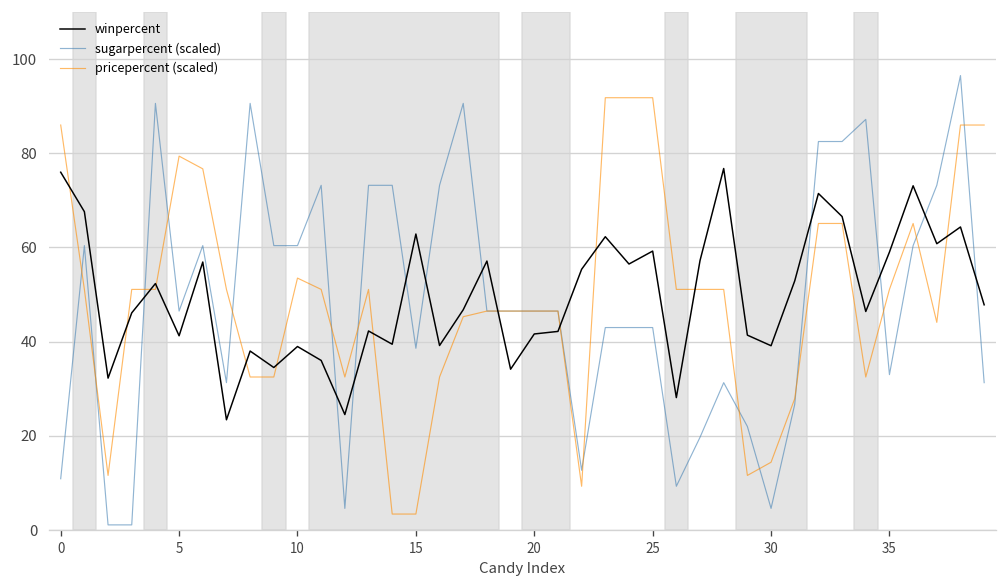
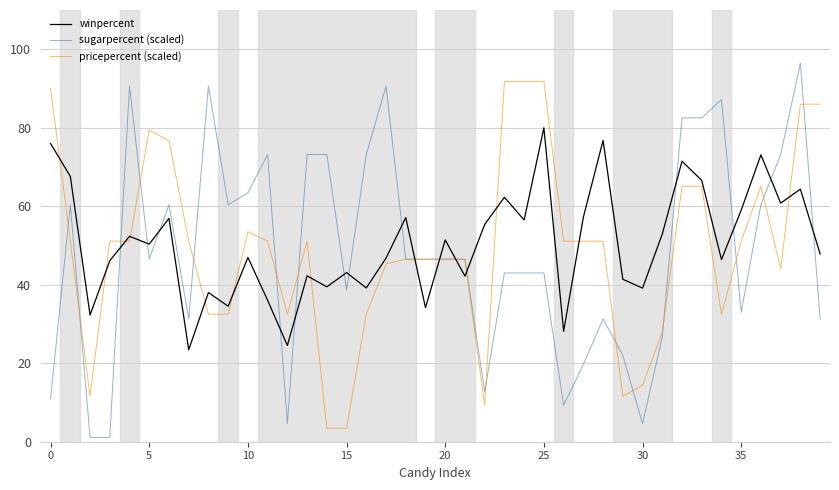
  {
    "winpercent": {
      "0": 76,
-     "5": 41,
-     "10": 39,
-     "15": 63,
-     "20": 42,
-     "25": 59,
+     "5": 50,
+     "10": 47,
+     "15": 43,
+     "20": 51,
+     "25": 80,
      "30": 39,
      "35": 59
    },
    "sugarpercent (scaled)": {
      "0": 11,
      "5": 47,
-     "10": 60,
+     "10": 63,
      "15": 39,
      "25": 43,
      "30": 5,
      "35": 33
    },
    "pricepercent (scaled)": {
-     "0": 86,
+     "0": 90,
      "5": 79,
      "10": 54,
      "15": 3,
      "25": 92,
      "30": 14,
      "35": 51
    }
  }
